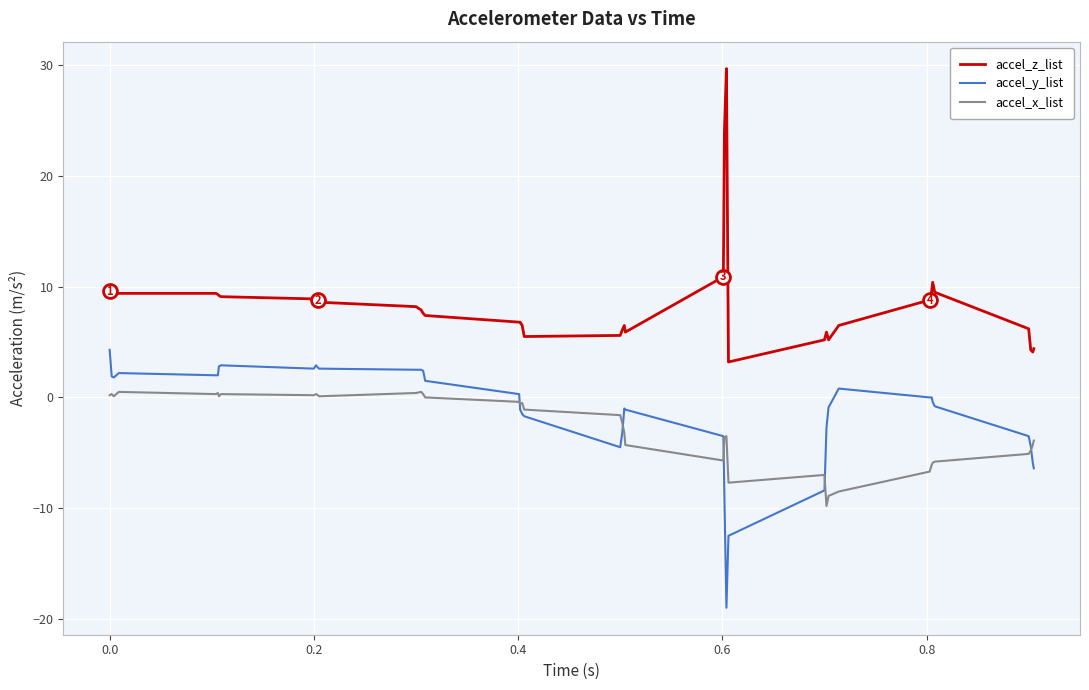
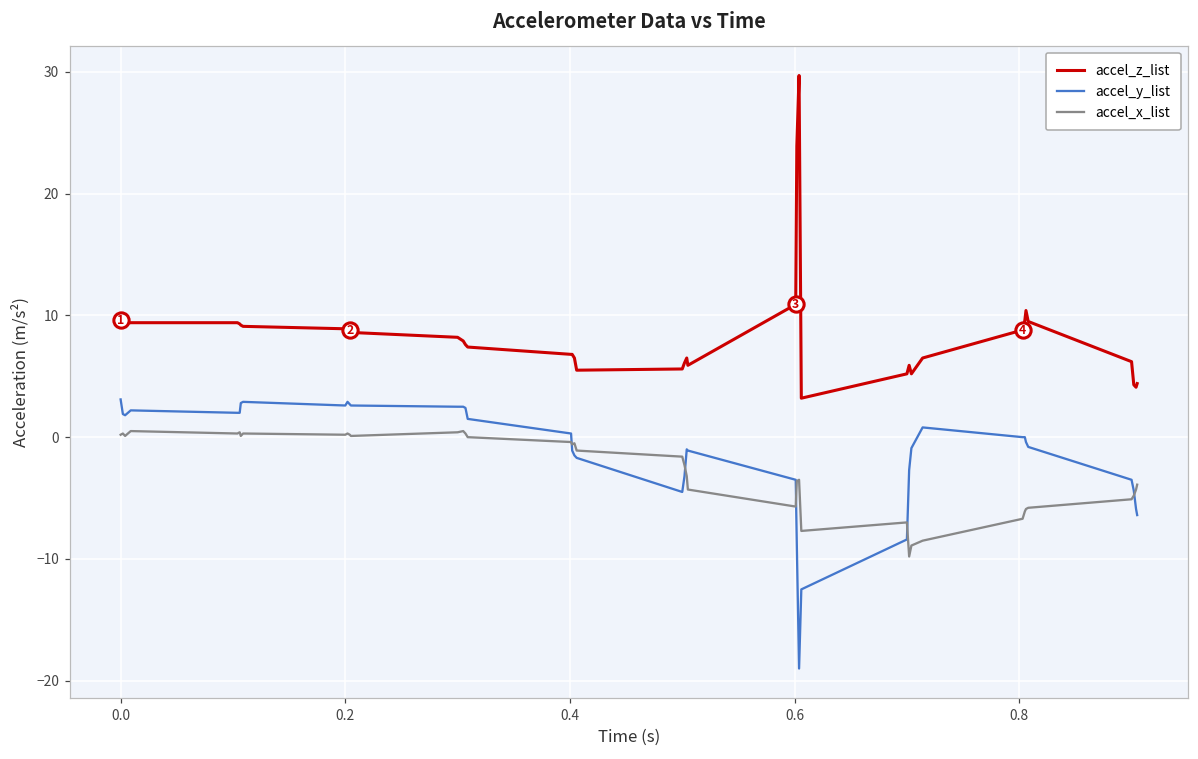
  {
    "accel_z_list": {
      "0.2": 8.9
    },
    "accel_y_list": {
-     "0.0": 4.3,
+     "0.0": 3.1,
      "0.2": 2.6
    },
    "accel_x_list": {
      "0.0": 0.2,
      "0.2": 0.2
    }
  }
